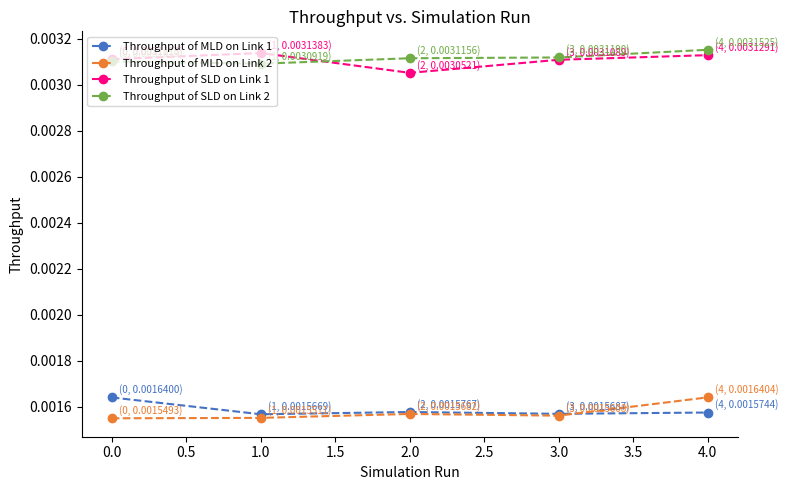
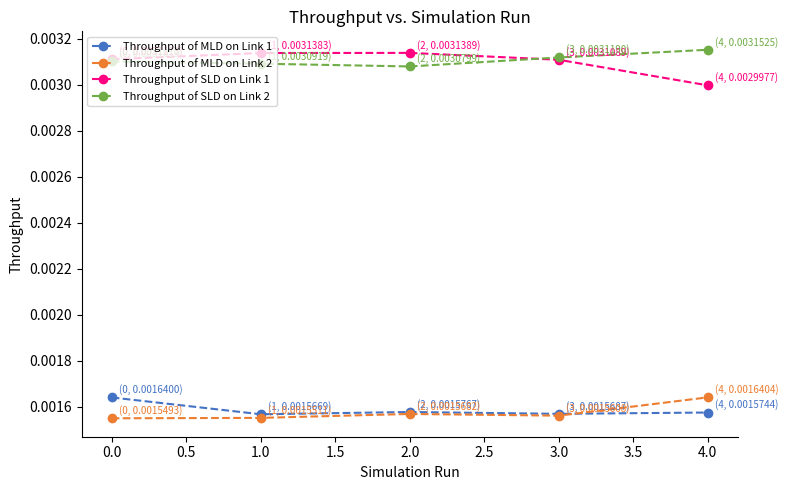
  {
    "Throughput of MLD on Link 1": {
      "0.0": "(0, 0.0016400)",
      "4.0": "0.0015744"
    },
    "Throughput of MLD on Link 2": {
      "0.0": "(0, 0.0015493)",
      "4.0": "0.0016404"
    },
    "Throughput of SLD on Link 1": {
-     "2.0": "0.0030521",
-     "4.0": "0.0031291"
+     "2.0": "0.0031389",
+     "4.0": "0.0029977"
    },
    "Throughput of SLD on Link 2": {
-     "2.0": "0.0031156"
+     "2.0": "0.0030799"
    }
  }
